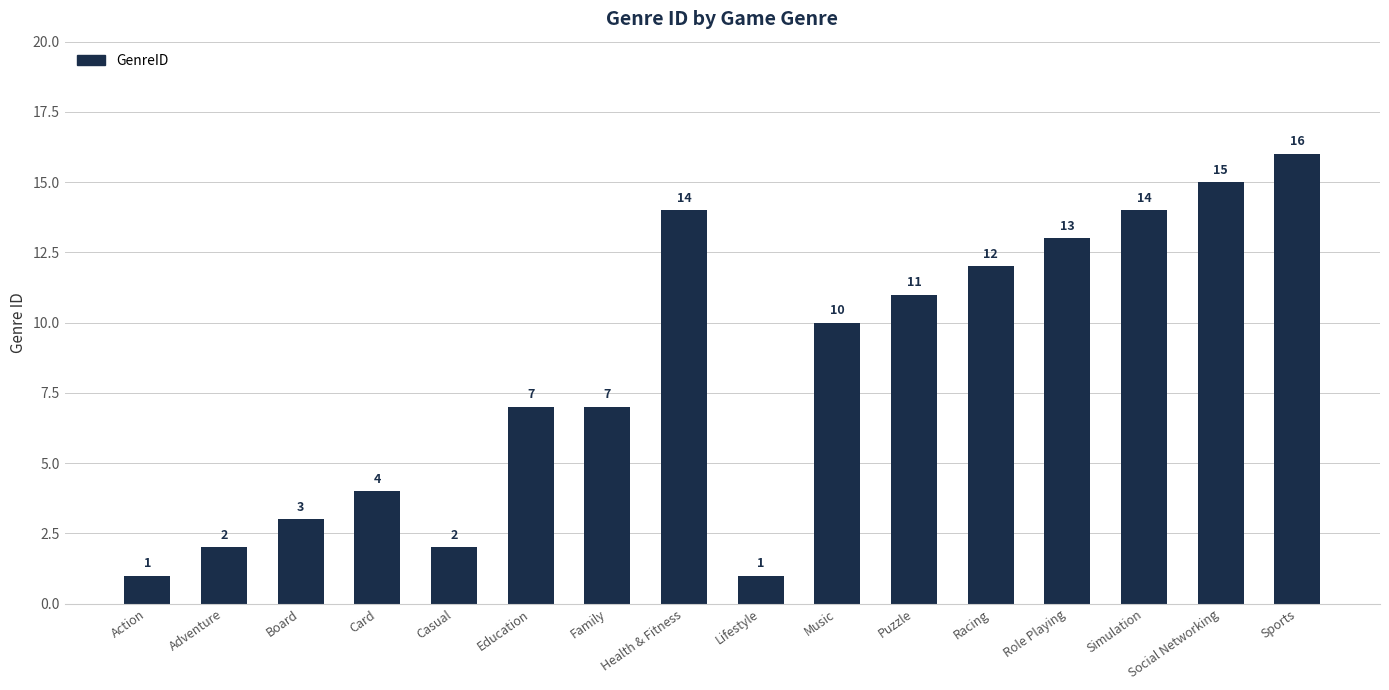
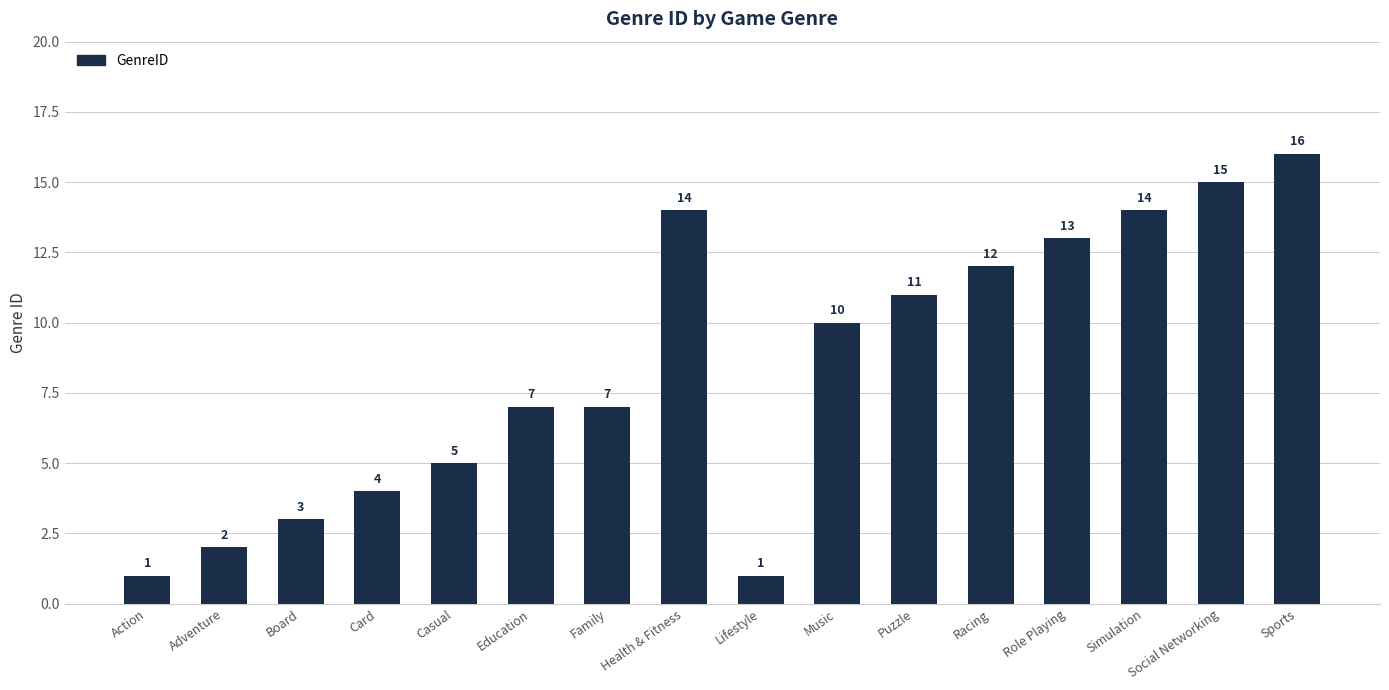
  {
    "Action": 1,
    "Adventure": 2,
    "Board": 3,
    "Card": 4,
-   "Casual": 2,
+   "Casual": 5,
    "Education": 7,
    "Family": 7,
    "Health & Fitness": 14,
    "Lifestyle": 1,
    "Music": 10,
    "Puzzle": 11,
    "Racing": 12,
    "Role Playing": 13,
    "Simulation": 14,
    "Social Networking": 15,
    "Sports": 16
  }
